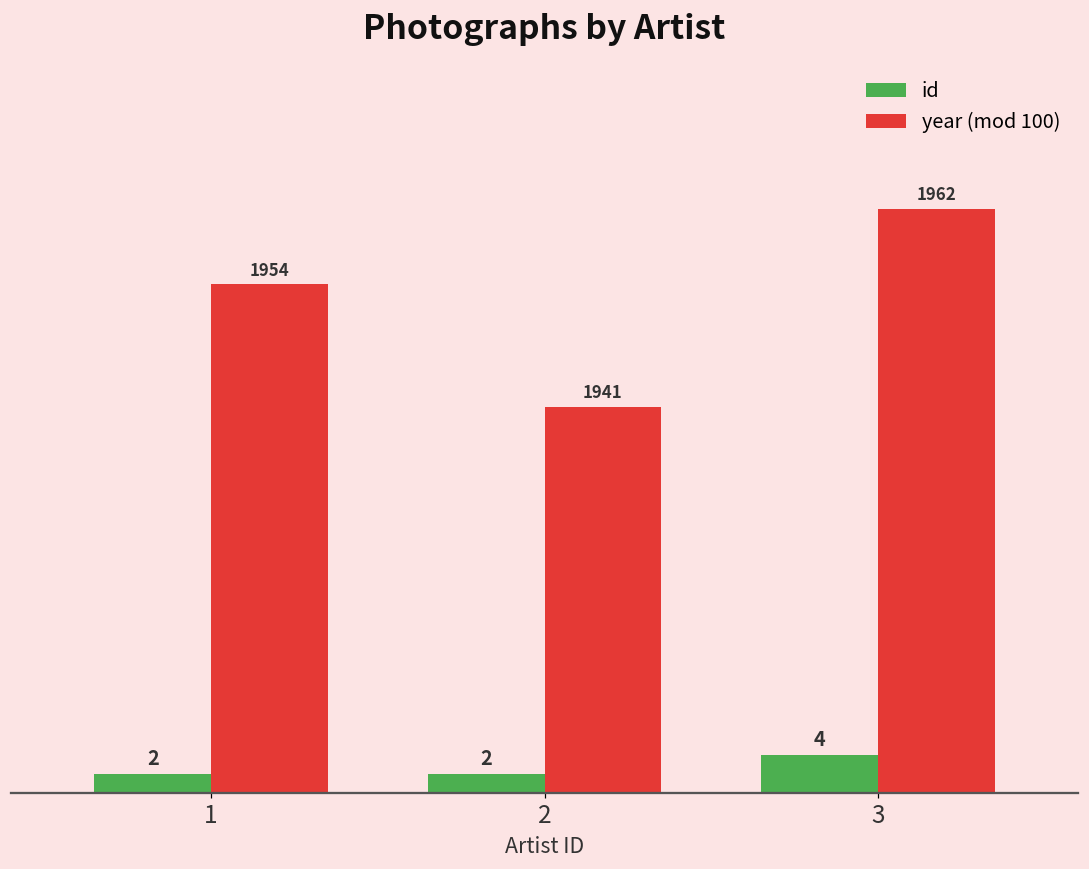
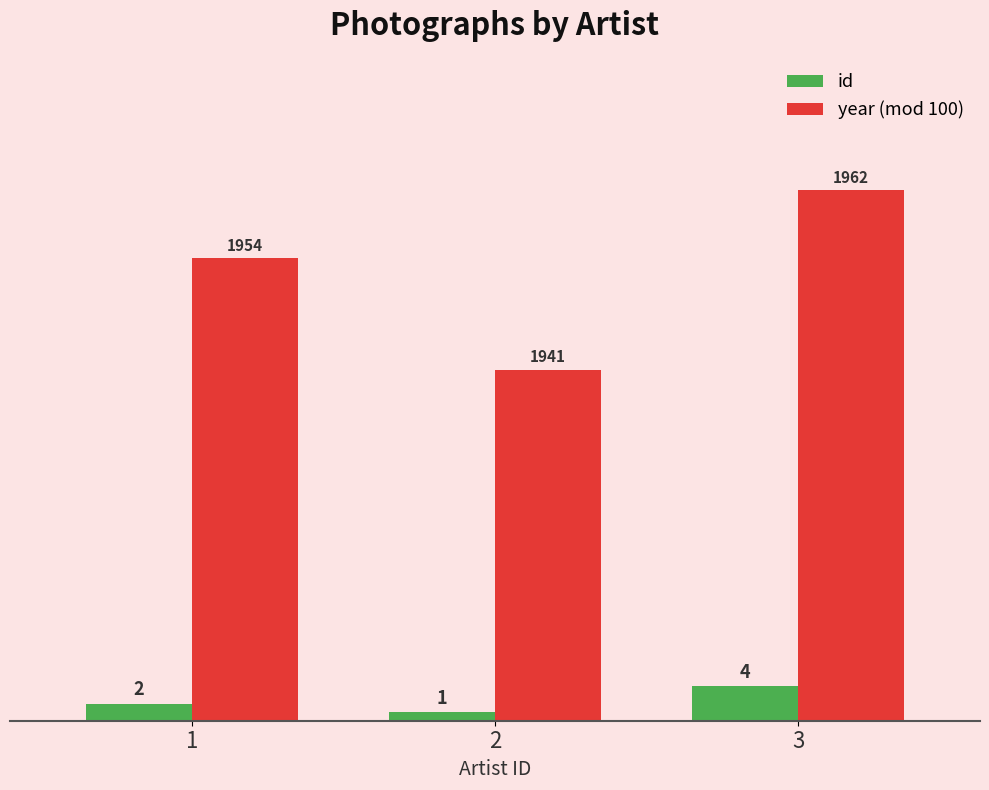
  {
    "id": {
      "1": 2,
-     "2": 2,
+     "2": 1,
      "3": 4
    }
  }
